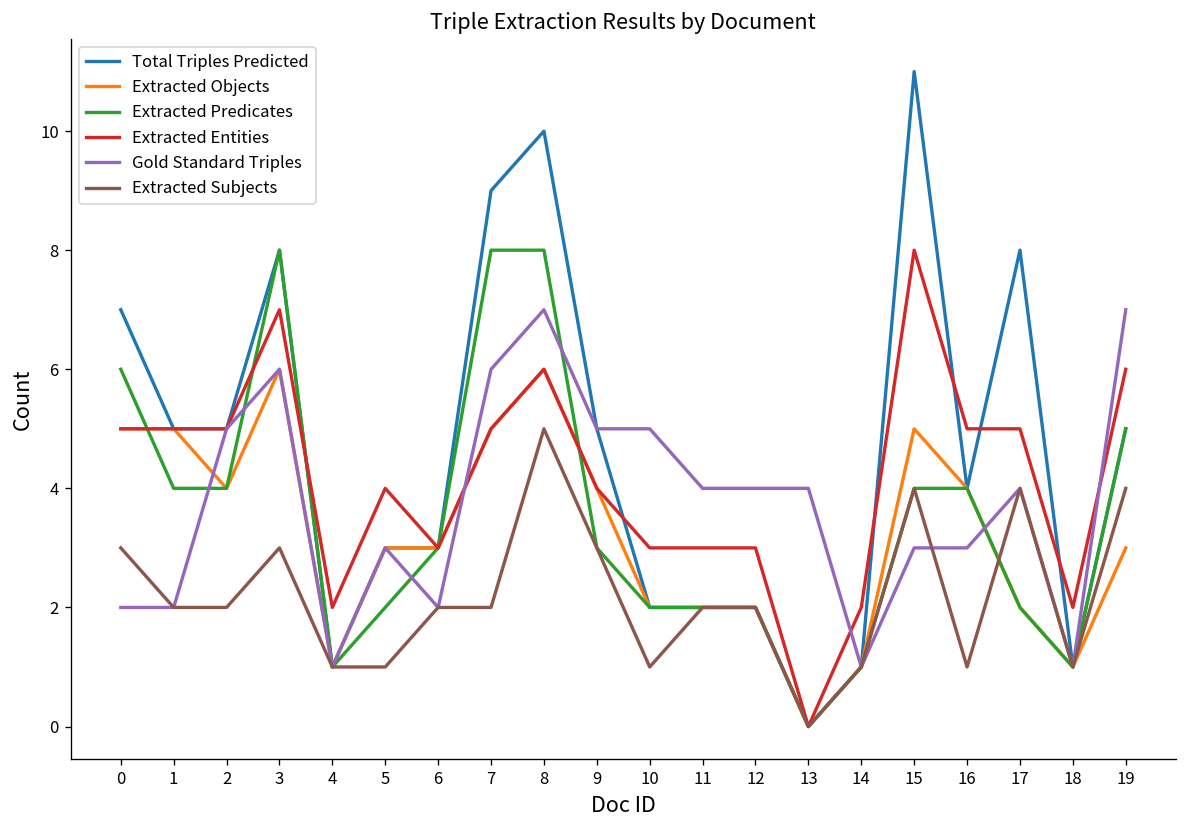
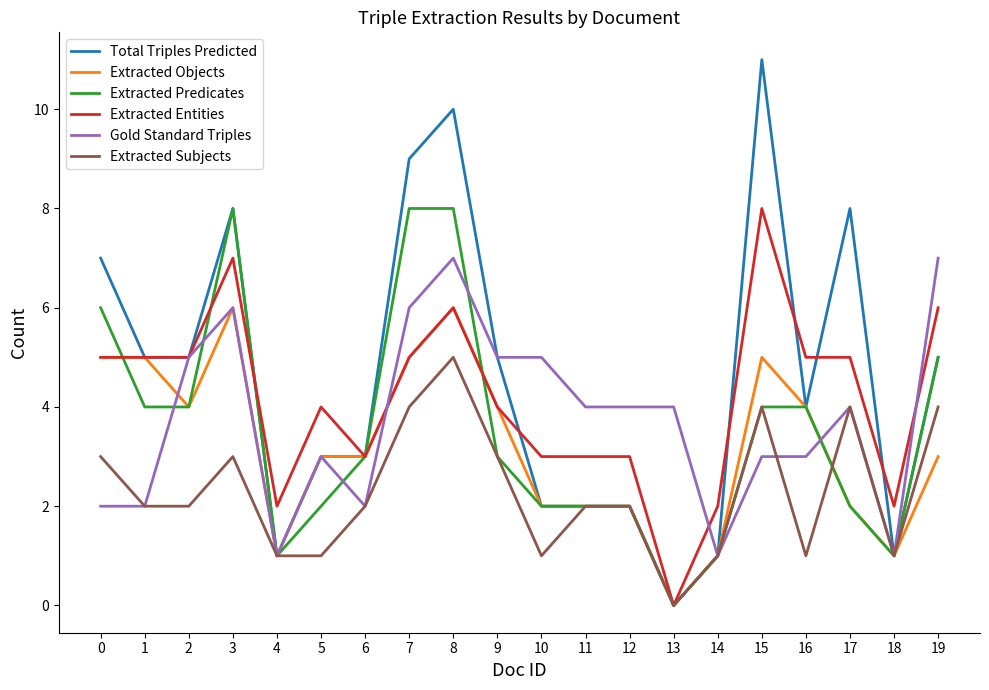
  {
    "Total Triples Predicted": {
      "0": 7,
      "7": 9,
      "8": 10,
      "15": 11,
      "17": 8
    },
    "Extracted Objects": {
      "15": 5,
      "19": 3
    },
    "Extracted Predicates": {
      "0": 6,
      "1": 4,
      "5": 2,
      "7": 8,
      "8": 8
    },
    "Extracted Entities": {
      "3": 7,
      "4": 2,
      "5": 4,
      "10": 3,
      "11": 3,
      "12": 3,
      "14": 2,
      "15": 8,
      "16": 5,
      "17": 5,
      "18": 2,
      "19": 6
    },
    "Gold Standard Triples": {
      "0": 2,
      "7": 6,
      "8": 7,
      "10": 5,
      "11": 4,
      "12": 4,
      "13": 4,
      "15": 3,
      "16": 3,
      "19": 7
    },
    "Extracted Subjects": {
      "0": 3,
      "2": 2,
      "3": 3,
      "5": 1,
-     "7": 2,
+     "7": 4,
      "8": 5,
      "10": 1,
      "16": 1,
      "19": 4
    }
  }
